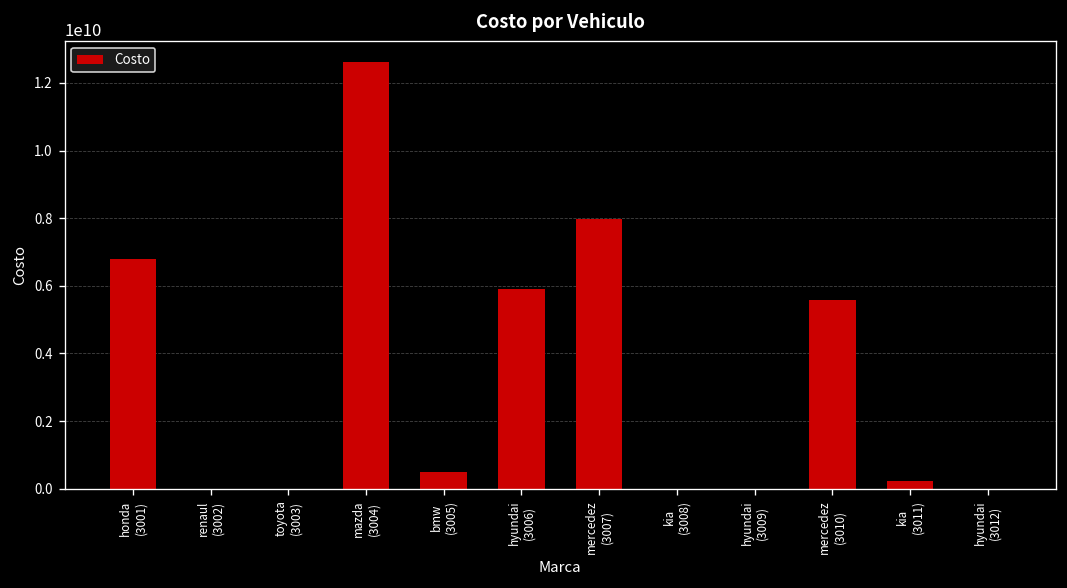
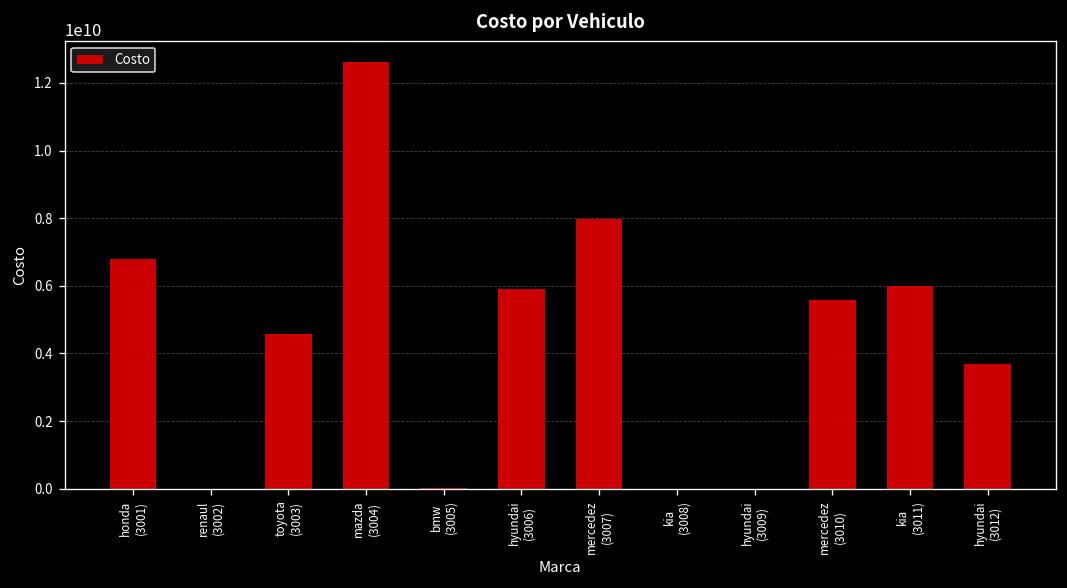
  {
    "honda (3001)": 6800000000,
-   "toyota (3003)": 0,
+   "toyota (3003)": 4600000000,
    "mazda (3004)": 12600000000,
-   "bmw (3005)": 500000000,
+   "bmw (3005)": 0,
    "hyundai (3006)": 5900000000,
    "mercedez (3007)": 8000000000,
    "mercedez (3010)": 5600000000,
-   "kia (3011)": 200000000,
-   "hyundai (3012)": 0
+   "kia (3011)": 6000000000,
+   "hyundai (3012)": 3700000000
  }
